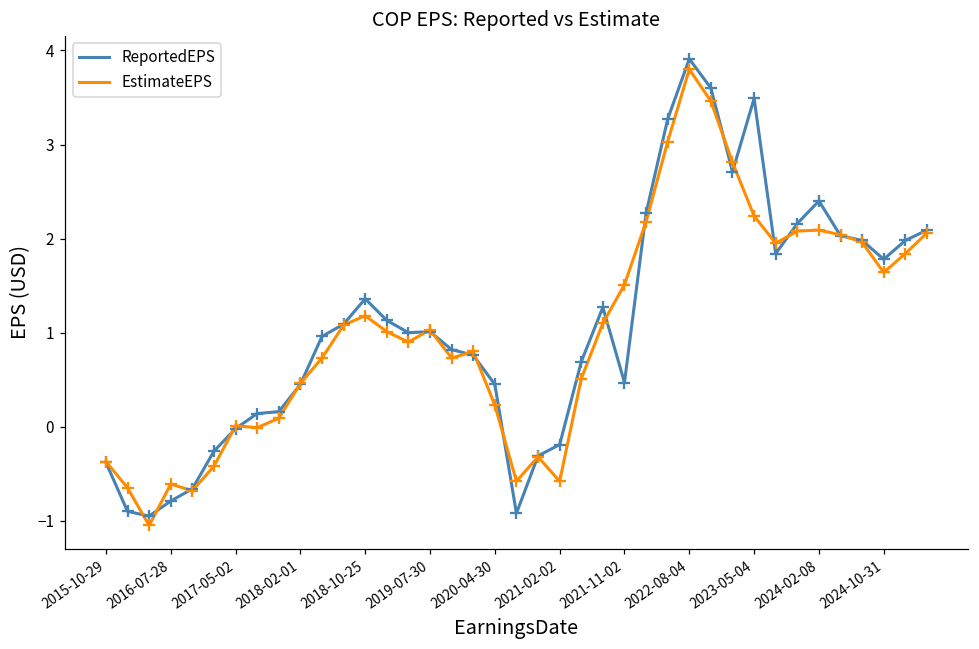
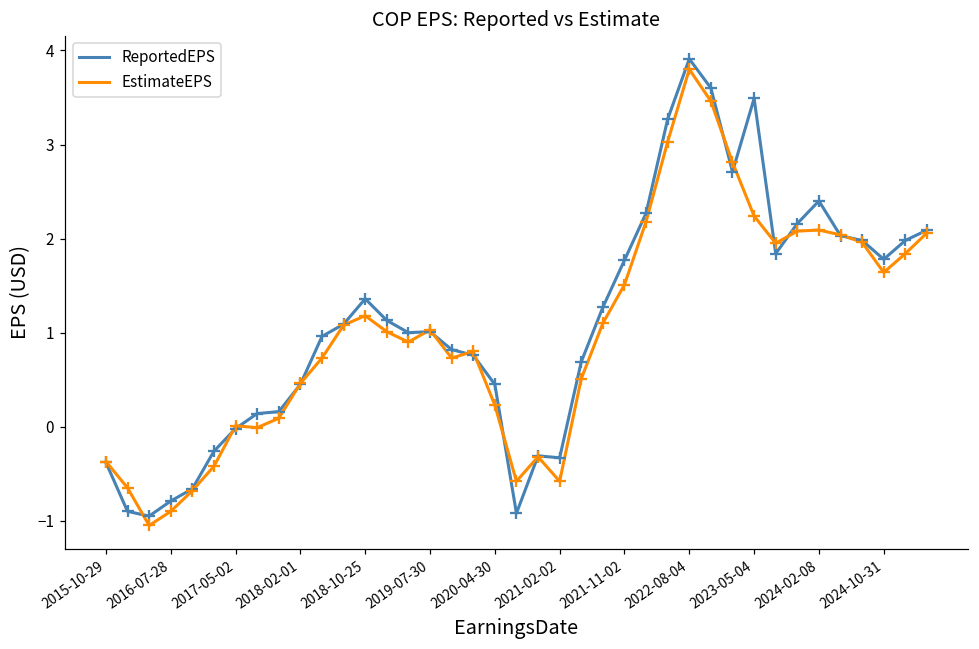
  {
    "ReportedEPS": {
      "2016-07-28": -0.8,
      "2018-10-25": 1.4,
      "2020-04-30": 0.5,
-     "2021-02-02": -0.2,
-     "2021-11-02": 0.5,
+     "2021-02-02": -0.3,
+     "2021-11-02": 1.8,
      "2022-08-04": 3.9,
      "2023-05-04": 3.5,
      "2024-02-08": 2.4,
      "2024-10-31": 1.8
    },
    "EstimateEPS": {
-     "2016-07-28": -0.6,
+     "2016-07-28": -0.9,
      "2018-10-25": 1.2,
      "2020-04-30": 0.2,
      "2021-02-02": -0.6,
      "2021-11-02": 1.5,
      "2022-08-04": 3.8,
      "2023-05-04": 2.2,
      "2024-02-08": 2.1,
      "2024-10-31": 1.6
    }
  }
